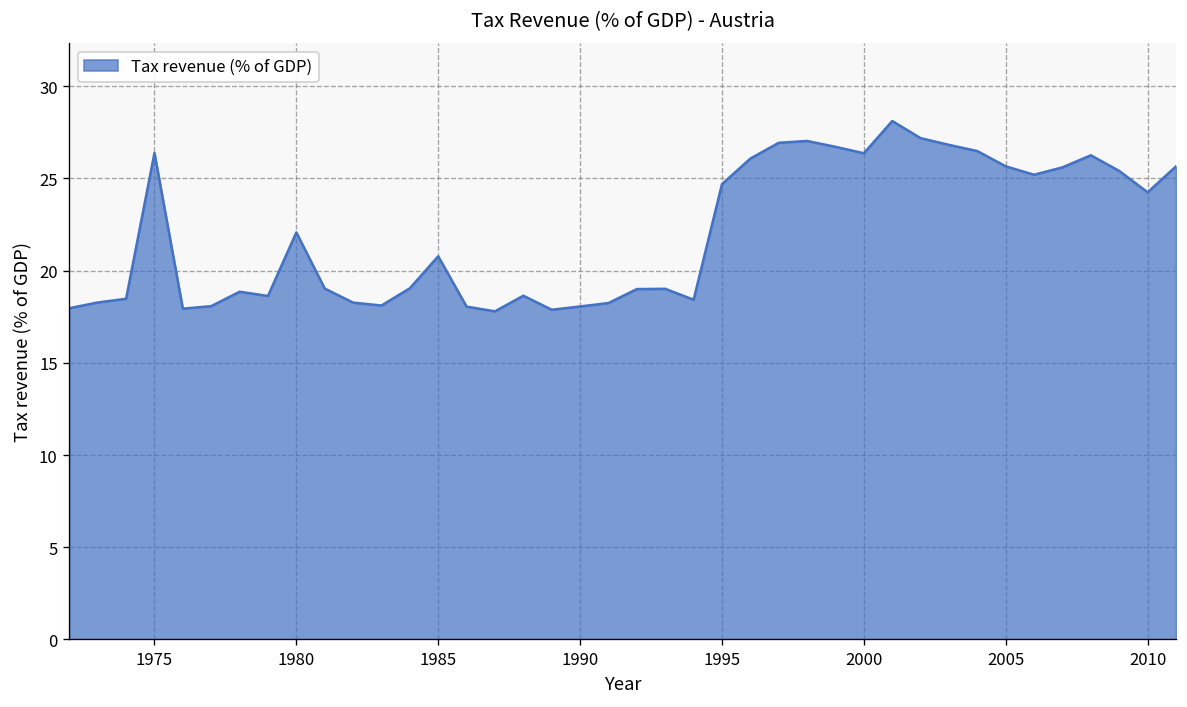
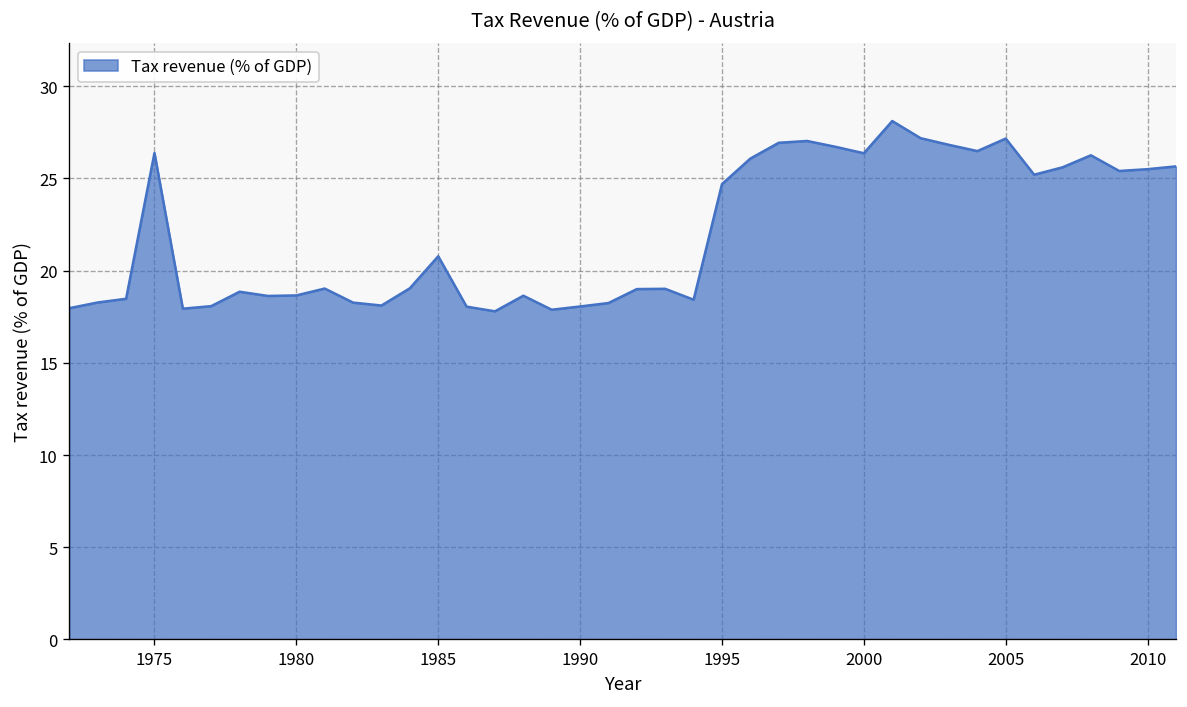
  {
    "1975": 26.4,
-   "1980": 22.1,
+   "1980": 18.7,
    "1985": 20.8,
    "1990": 18.1,
    "1995": 24.7,
    "2000": 26.4,
-   "2005": 25.6,
-   "2010": 24.2
+   "2005": 27.2,
+   "2010": 25.5
  }
